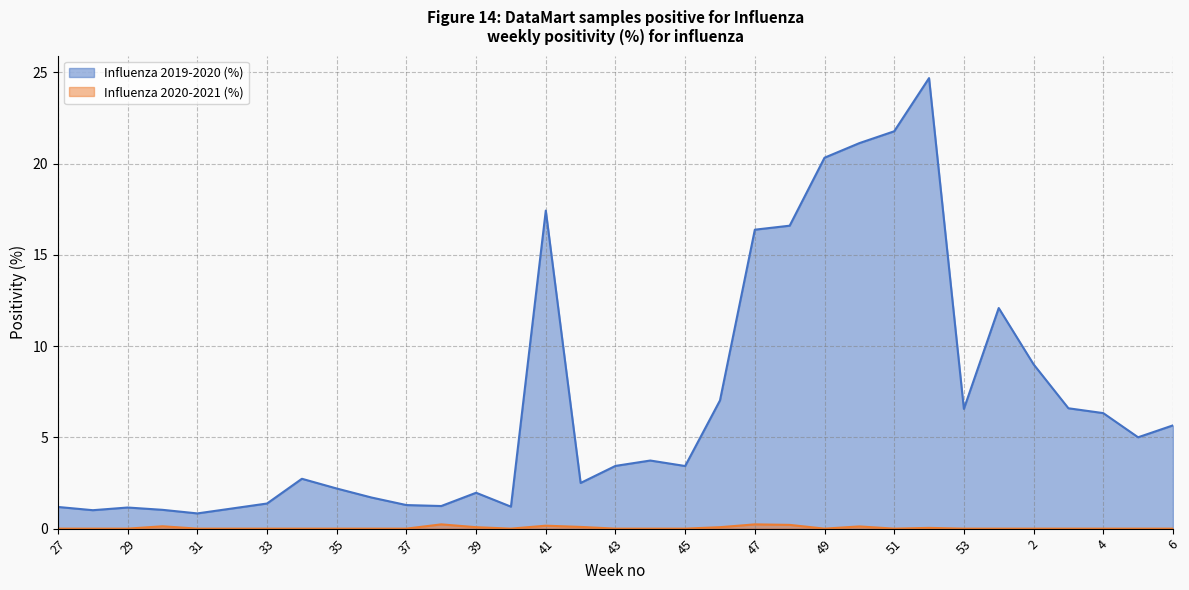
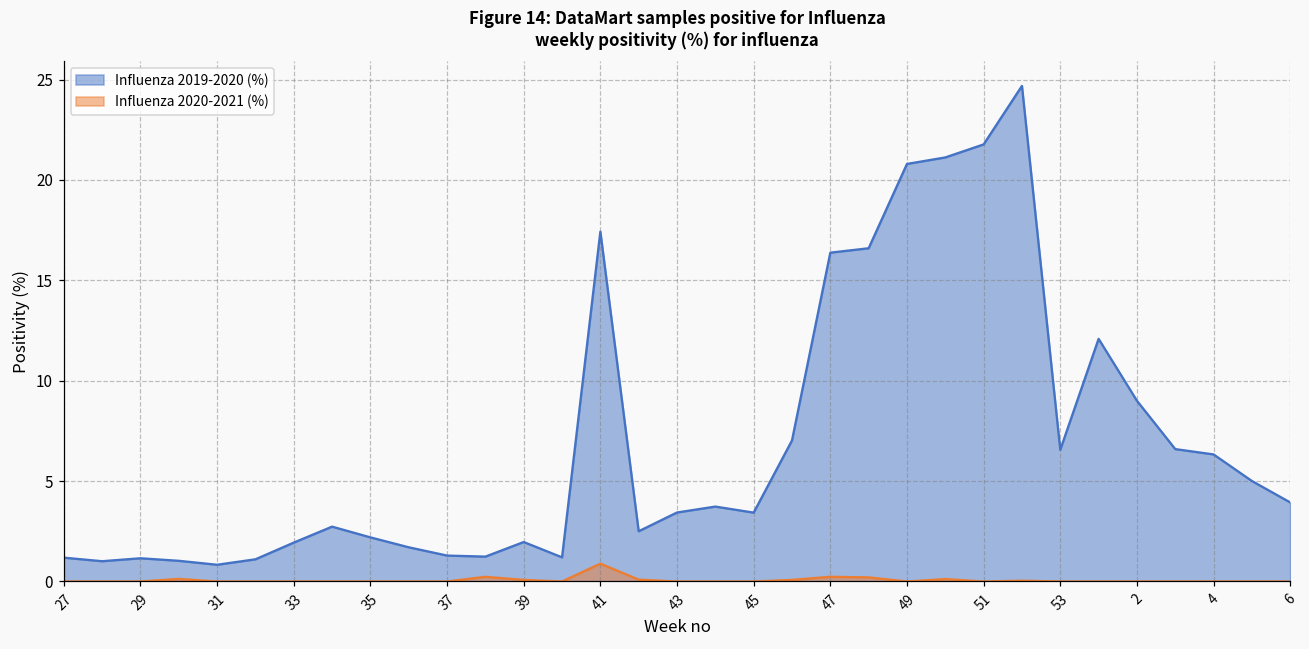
  {
    "Influenza 2019-2020 (%)": {
-     "33": 1.4,
+     "33": 1.9,
      "35": 2.2,
      "37": 1.3,
      "39": 2.0,
      "41": 17.4,
      "43": 3.4,
      "45": 3.4,
      "47": 16.4,
-     "49": 20.3,
+     "49": 20.8,
      "51": 21.8,
      "53": 6.6,
      "2": 9.0,
      "4": 6.3,
-     "6": 5.7
+     "6": 3.9
    },
    "Influenza 2020-2021 (%)": {
      "33": 0.0,
      "35": 0.0,
      "37": 0.0,
      "39": 0.1,
-     "41": 0.2,
+     "41": 0.9,
      "43": 0.0,
      "45": 0.0,
      "47": 0.2,
      "49": 0.0,
      "51": 0.0,
      "53": 0.0,
      "2": 0.0,
      "4": 0.0,
      "6": 0.0
    }
  }
